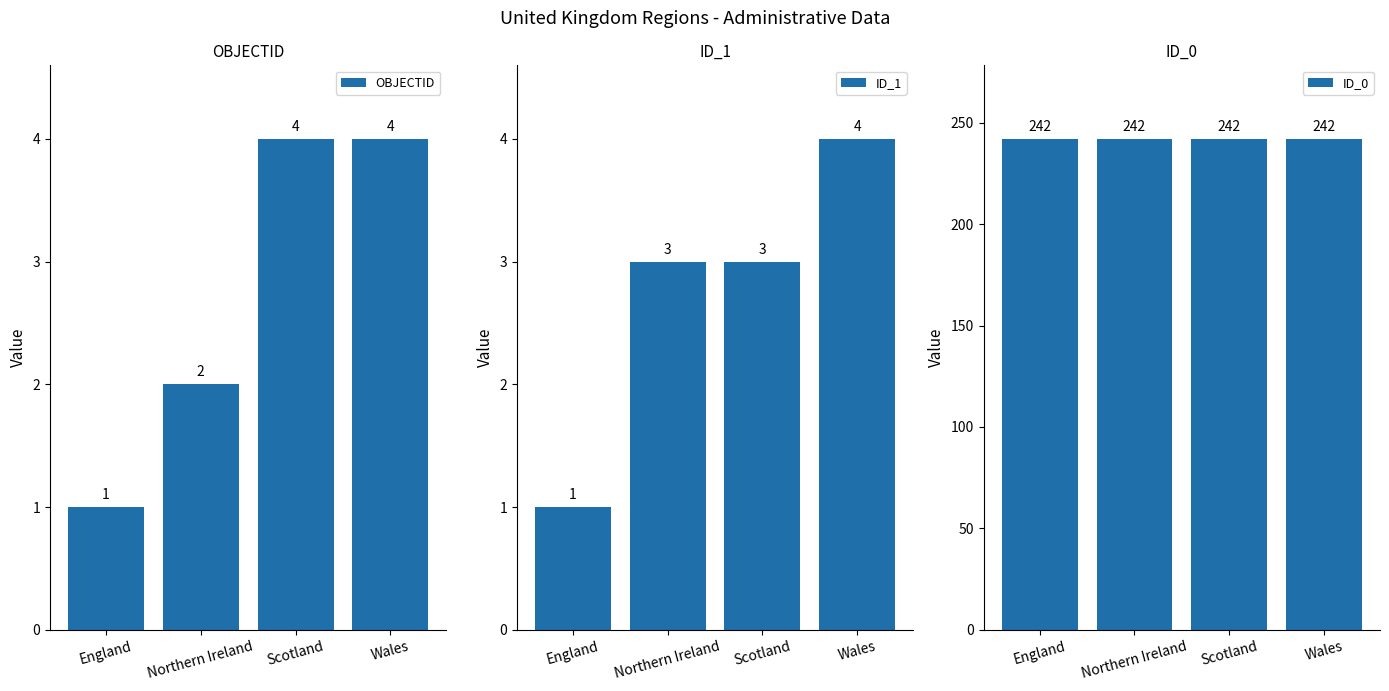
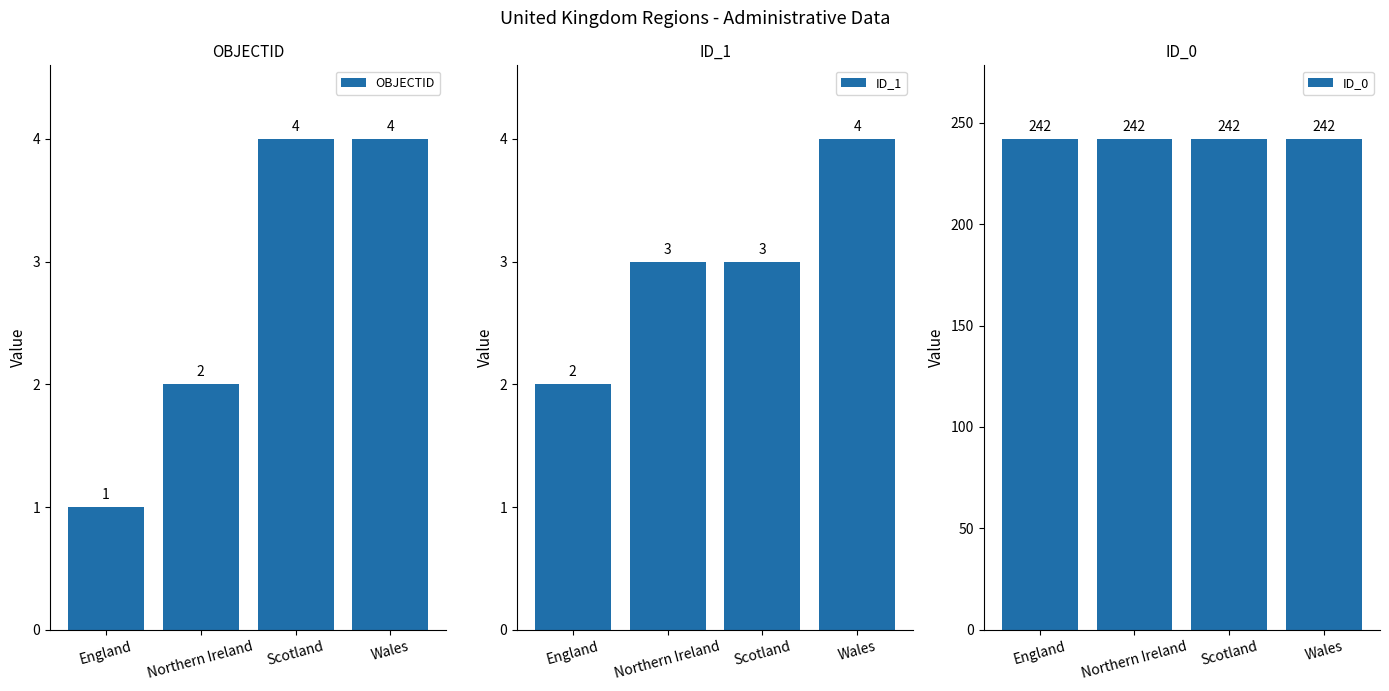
  {
    "OBJECTID": {
      "England": 1,
      "Northern Ireland": 2,
      "Scotland": 4,
      "Wales": 4
    },
    "ID_1": {
-     "England": 1,
+     "England": 2,
      "Northern Ireland": 3,
      "Scotland": 3,
      "Wales": 4
    },
    "ID_0": {
      "England": 242,
      "Northern Ireland": 242,
      "Scotland": 242,
      "Wales": 242
    }
  }
